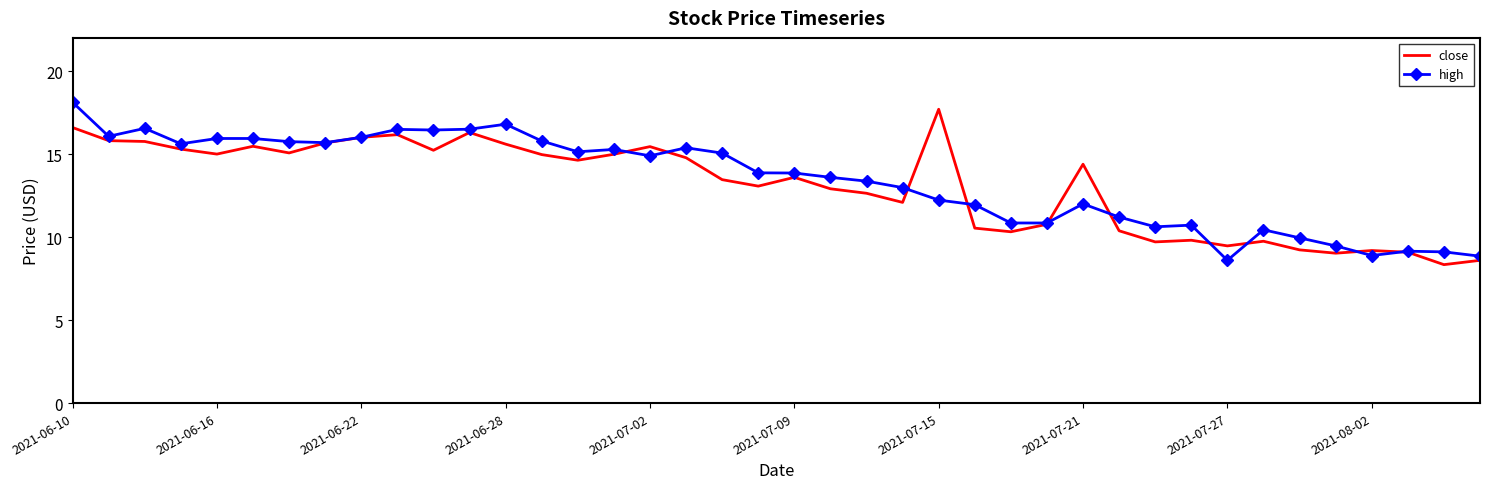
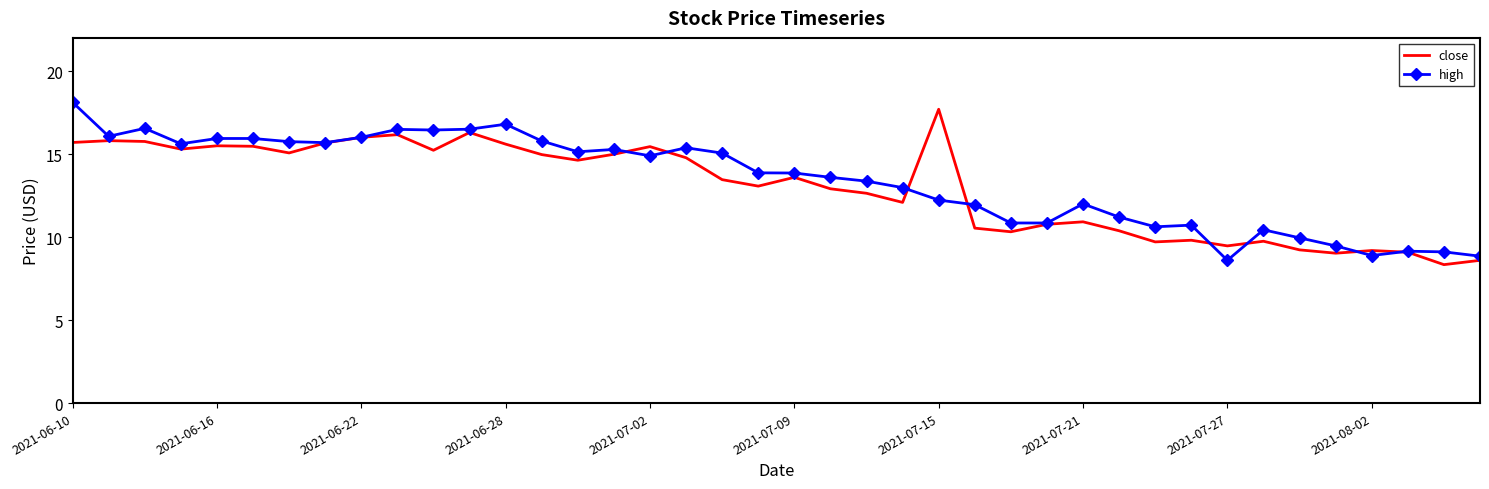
  {
    "close": {
-     "2021-06-10": 16.6,
-     "2021-06-16": 15.0,
+     "2021-06-10": 15.7,
+     "2021-06-16": 15.5,
      "2021-06-28": 15.6,
      "2021-07-02": 15.5,
      "2021-07-09": 13.6,
      "2021-07-15": 17.7,
-     "2021-07-21": 14.4,
+     "2021-07-21": 10.9,
      "2021-07-27": 9.5,
      "2021-08-02": 9.2
    },
    "high": {
      "2021-06-10": 18.1,
      "2021-06-16": 15.9,
      "2021-06-28": 16.8,
      "2021-07-02": 14.9,
      "2021-07-09": 13.9,
      "2021-07-15": 12.2,
      "2021-07-21": 12.0,
      "2021-07-27": 8.6,
      "2021-08-02": 8.9
    }
  }
